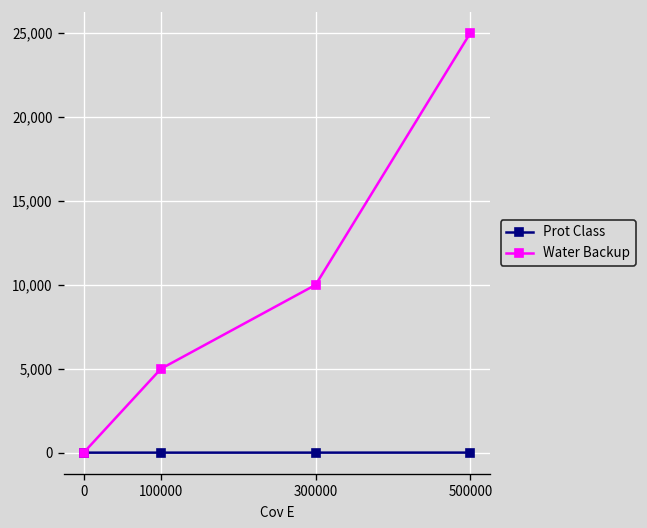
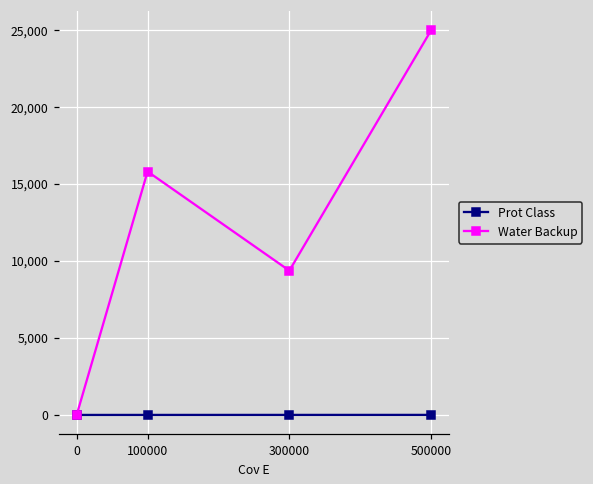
  {
    "Prot Class": {
      "100000": "0",
      "300000": "0",
      "500000": "0"
    },
    "Water Backup": {
-     "100000": "5,000",
-     "300000": "10,000",
+     "100000": "15,800",
+     "300000": "9,400",
      "500000": "25,000"
    }
  }
